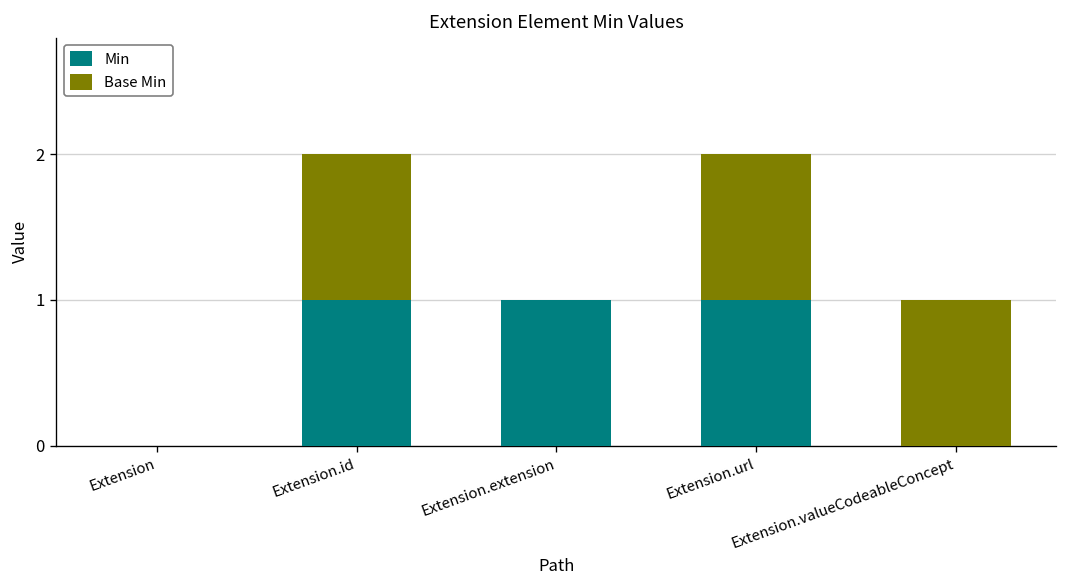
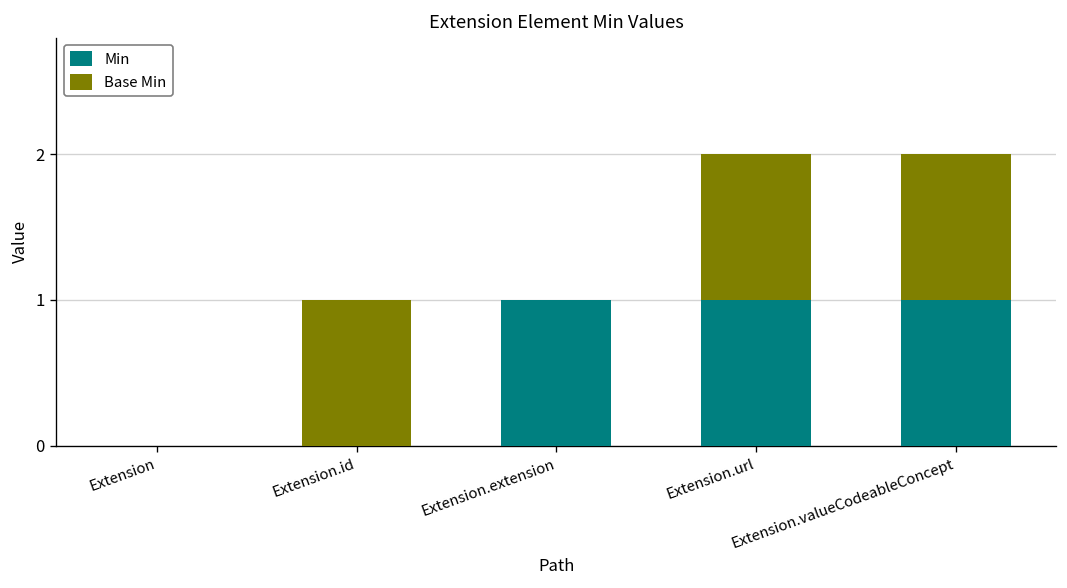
  {
    "Min": {
      "Extension": 0,
-     "Extension.id": 1,
+     "Extension.id": 0,
      "Extension.extension": 1,
      "Extension.url": 1,
-     "Extension.valueCodeableConcept": 0
+     "Extension.valueCodeableConcept": 1
    },
    "Base Min": {
      "Extension": 0,
      "Extension.id": 1,
      "Extension.extension": 0,
      "Extension.url": 1,
      "Extension.valueCodeableConcept": 1
    }
  }
